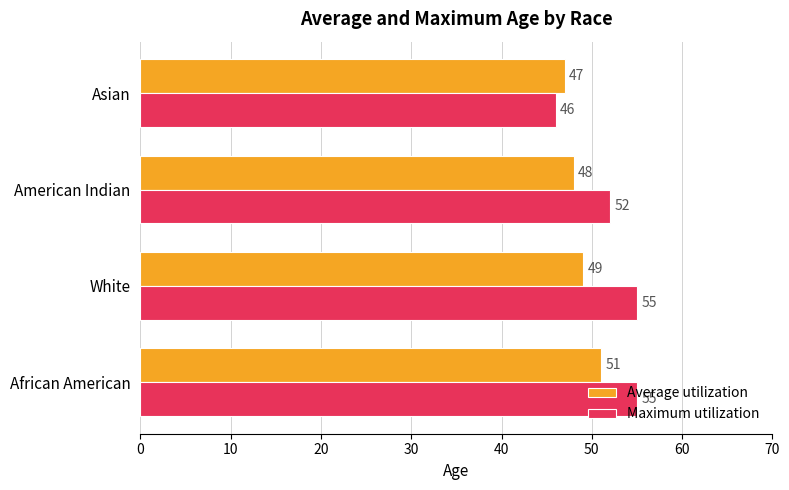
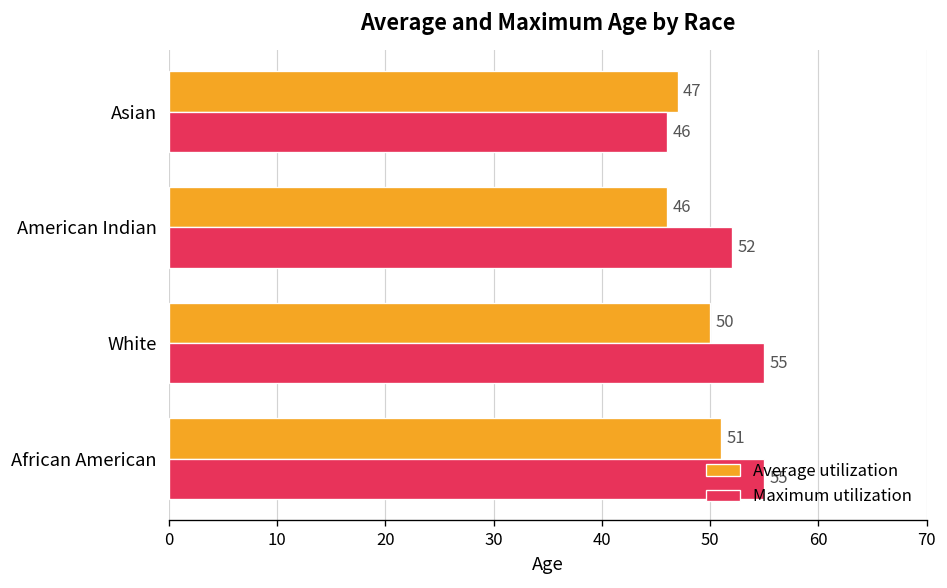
  {
    "Average utilization": {
      "Asian": 47,
-     "American Indian": 48,
-     "White": 49,
+     "American Indian": 46,
+     "White": 50,
      "African American": 51
    },
    "Maximum utilization": {
      "Asian": 46,
      "American Indian": 52,
      "White": 55,
      "African American": 55
    }
  }
